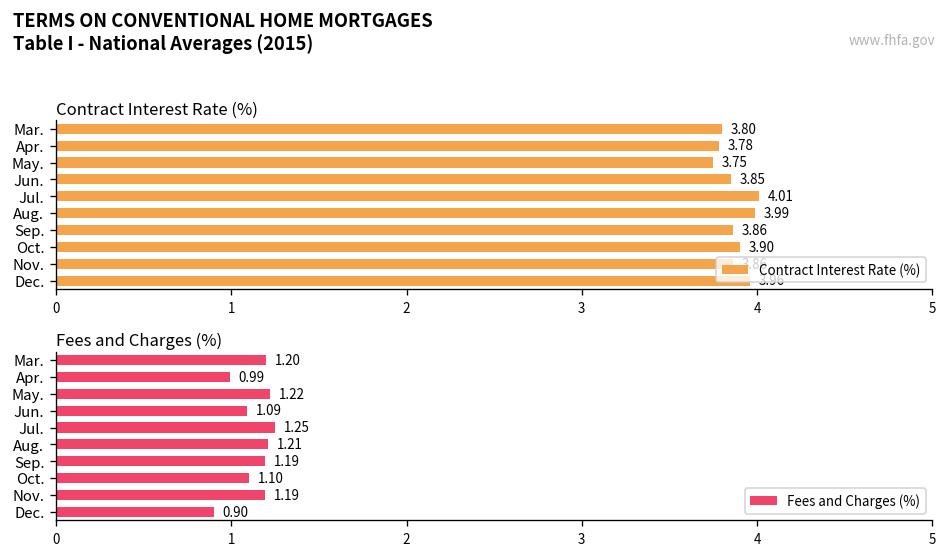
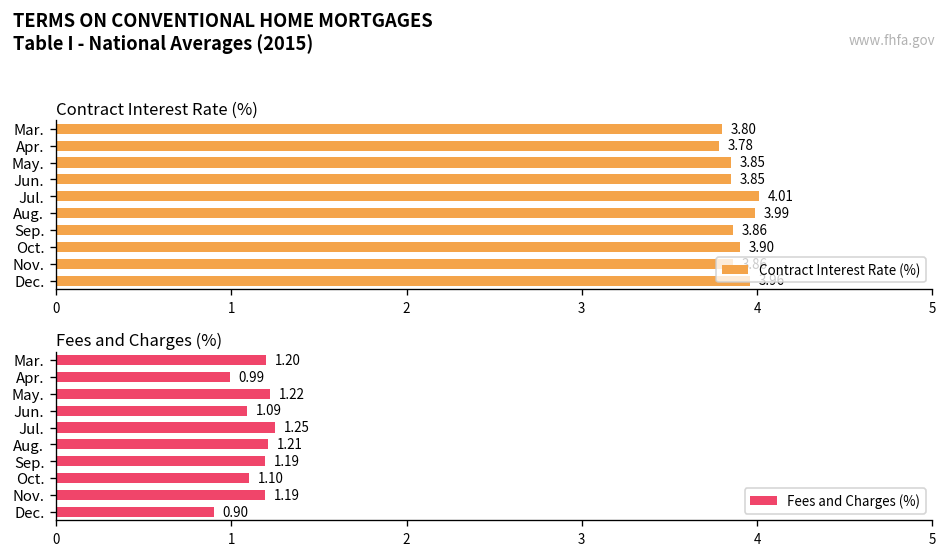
  {
    "Contract Interest Rate (%)": {
      "Mar.": 3.80,
      "Apr.": 3.78,
-     "May.": 3.75,
+     "May.": 3.85,
      "Jun.": 3.85,
      "Jul.": 4.01,
      "Aug.": 3.99,
      "Sep.": 3.86,
      "Oct.": 3.90
    },
    "Fees and Charges (%)": {
      "Mar.": 1.20,
      "Apr.": 0.99,
      "May.": 1.22,
      "Jun.": 1.09,
      "Jul.": 1.25,
      "Aug.": 1.21,
      "Sep.": 1.19,
      "Oct.": 1.10,
      "Nov.": 1.19,
      "Dec.": 0.90
    }
  }
